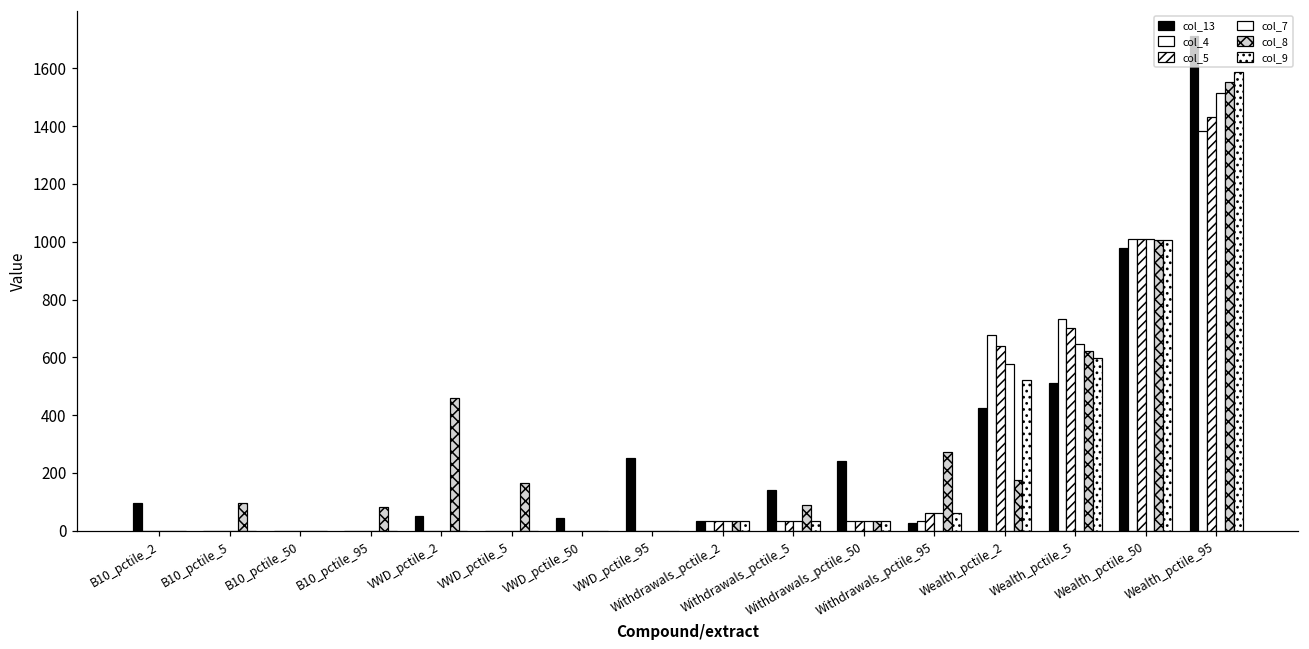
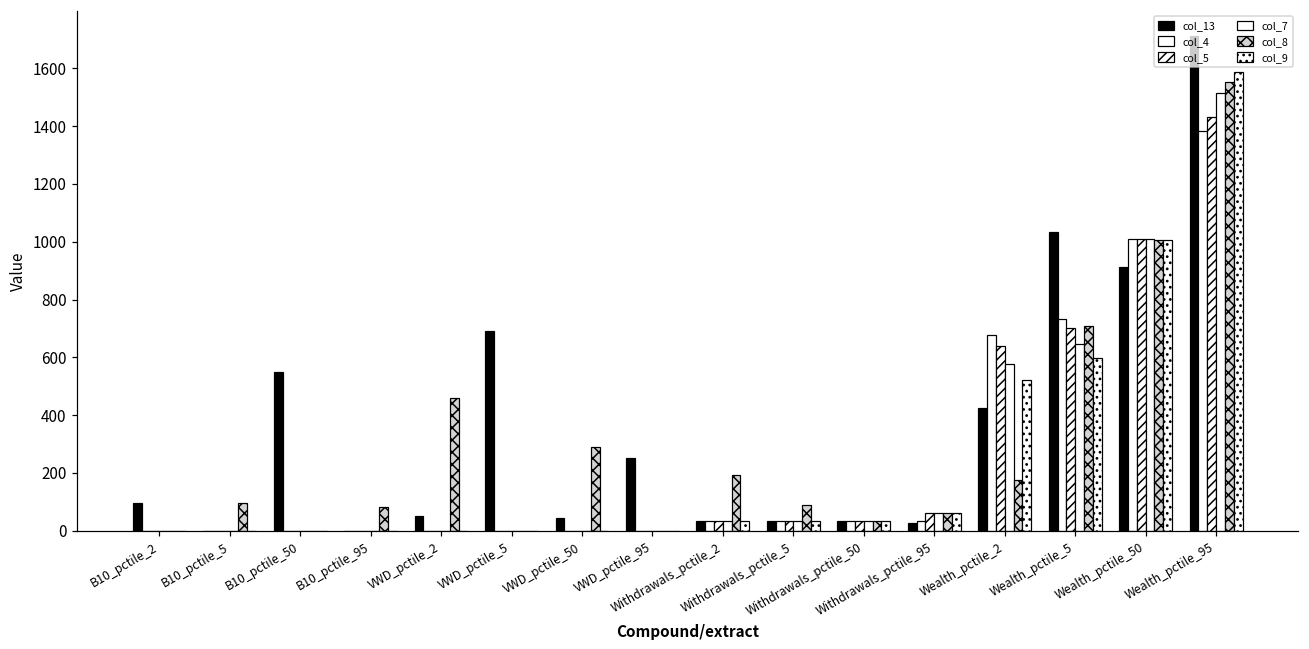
  {
    "col_13": {
      "B10_pctile_2": 100,
-     "B10_pctile_50": 0,
+     "B10_pctile_50": 550,
      "VWD_pctile_2": 50,
-     "VWD_pctile_5": 0,
+     "VWD_pctile_5": 690,
      "VWD_pctile_50": 40,
      "VWD_pctile_95": 250,
      "Withdrawals_pctile_2": 40,
-     "Withdrawals_pctile_5": 140,
-     "Withdrawals_pctile_50": 240,
+     "Withdrawals_pctile_5": 40,
+     "Withdrawals_pctile_50": 40,
      "Withdrawals_pctile_95": 30,
      "Wealth_pctile_2": 430,
-     "Wealth_pctile_5": 510,
-     "Wealth_pctile_50": 980
+     "Wealth_pctile_5": 1030,
+     "Wealth_pctile_50": 910
    },
    "col_8": {
      "B10_pctile_5": 100,
      "B10_pctile_95": 80,
      "VWD_pctile_2": 460,
-     "VWD_pctile_5": 160,
-     "VWD_pctile_50": 0,
-     "Withdrawals_pctile_2": 40,
+     "VWD_pctile_5": 0,
+     "VWD_pctile_50": 290,
+     "Withdrawals_pctile_2": 190,
      "Withdrawals_pctile_5": 90,
      "Withdrawals_pctile_50": 40,
-     "Withdrawals_pctile_95": 270,
+     "Withdrawals_pctile_95": 60,
      "Wealth_pctile_2": 180,
-     "Wealth_pctile_5": 620,
+     "Wealth_pctile_5": 710,
      "Wealth_pctile_50": 1010,
      "Wealth_pctile_95": 1550
    }
  }
